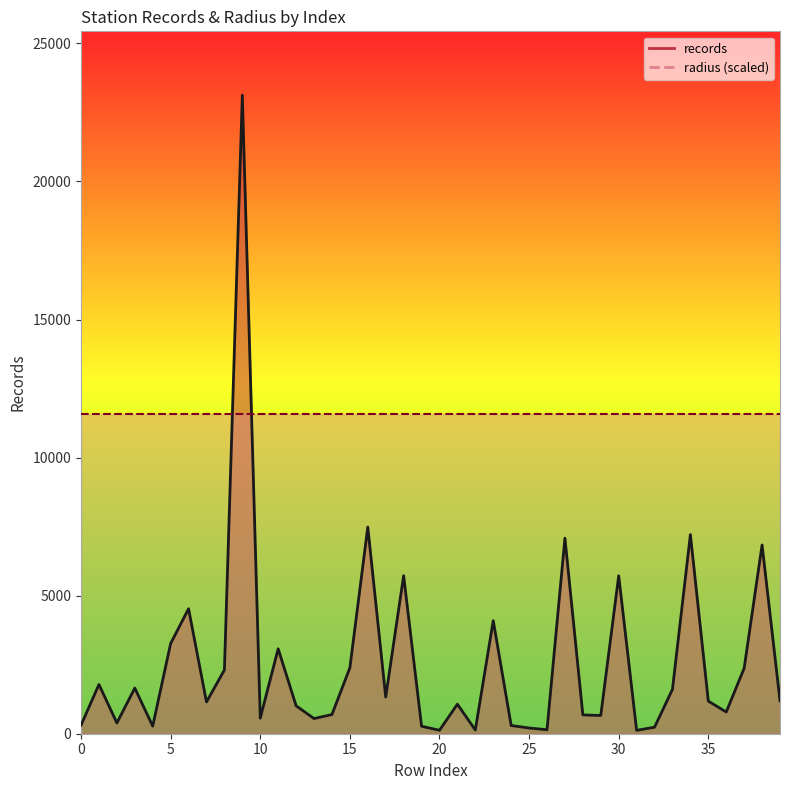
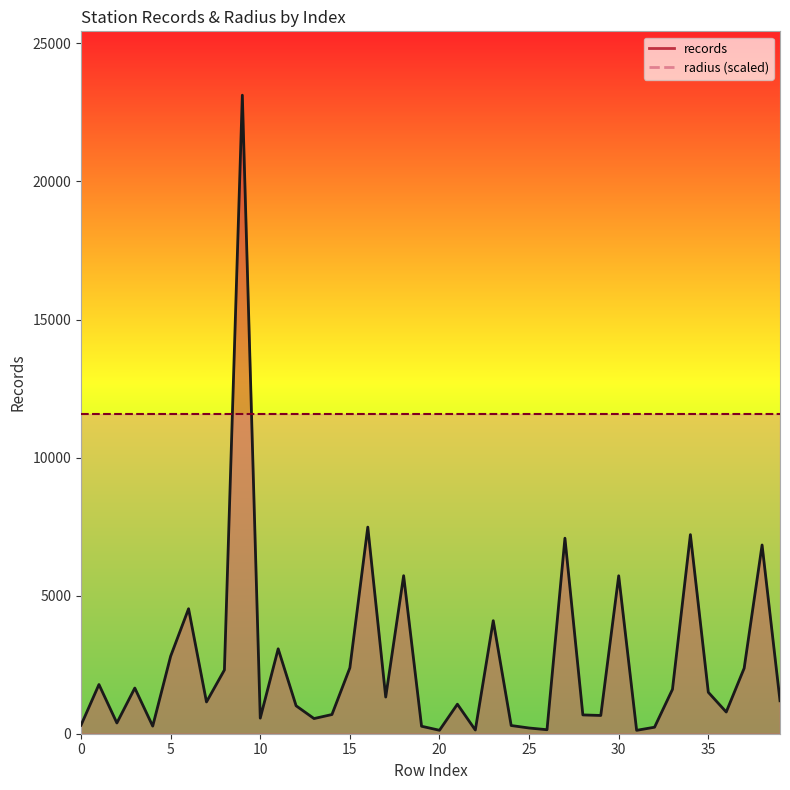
  {
    "records": {
      "0": 300,
-     "5": 3300,
+     "5": 2800,
      "10": 600,
      "15": 2400,
      "20": 100,
      "25": 200,
      "30": 5700,
-     "35": 1200
+     "35": 1500
    }
  }
